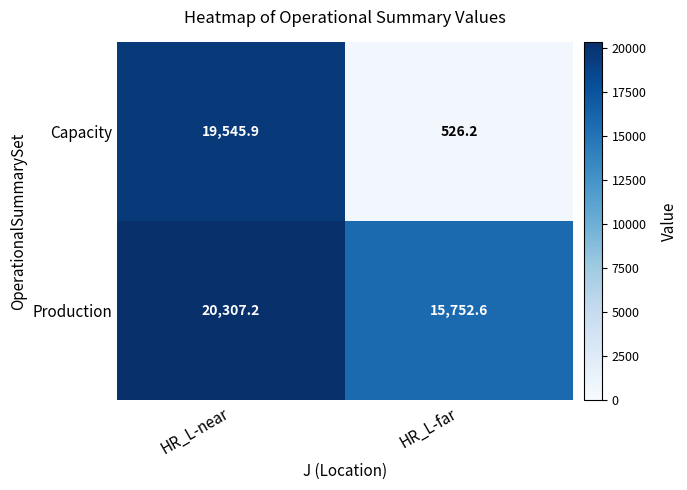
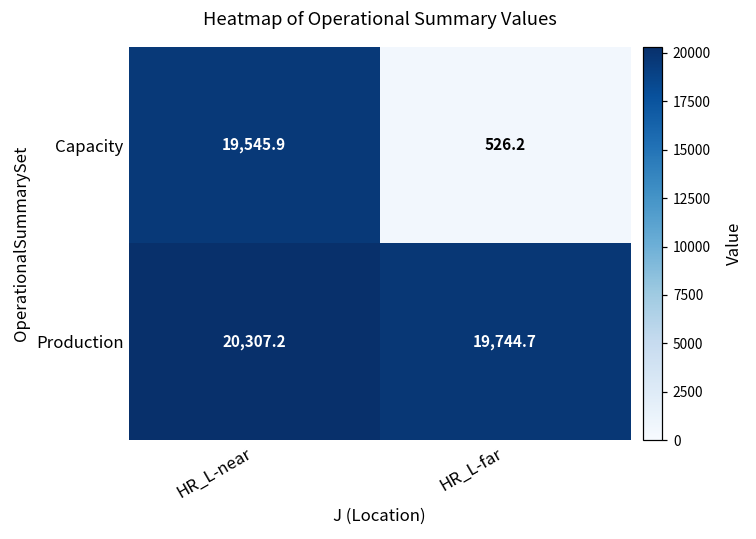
  {
    "Capacity": {
      "HR_L-near": "19,545.9",
      "HR_L-far": "526.2"
    },
    "Production": {
      "HR_L-near": "20,307.2",
-     "HR_L-far": "15,752.6"
+     "HR_L-far": "19,744.7"
    }
  }
